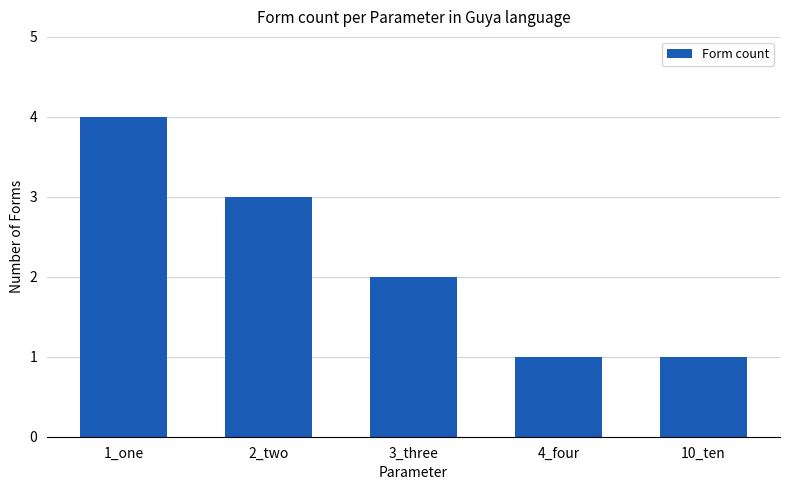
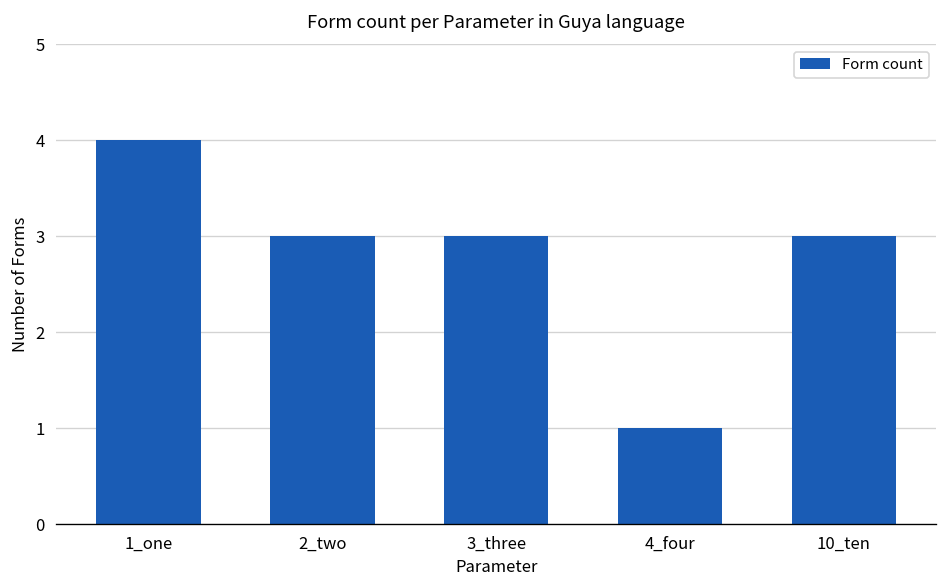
  {
    "1_one": 4,
    "2_two": 3,
-   "3_three": 2,
+   "3_three": 3,
    "4_four": 1,
-   "10_ten": 1
+   "10_ten": 3
  }
